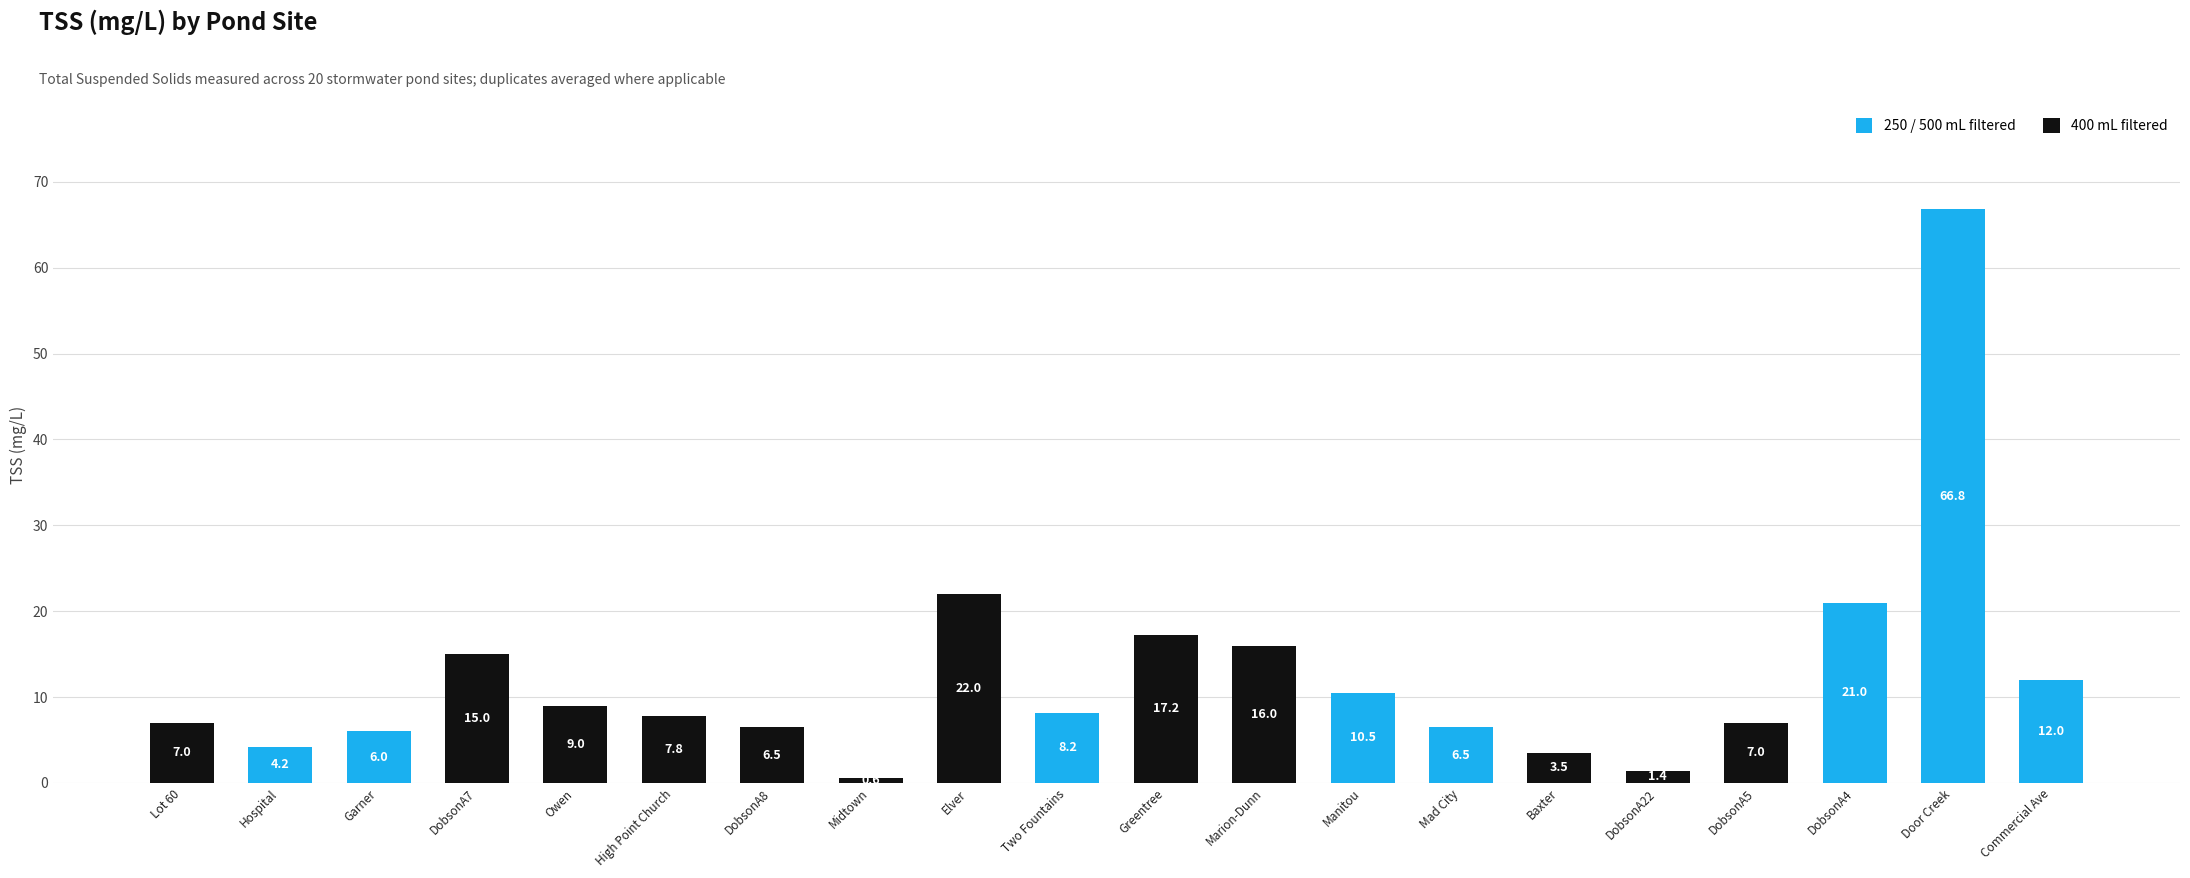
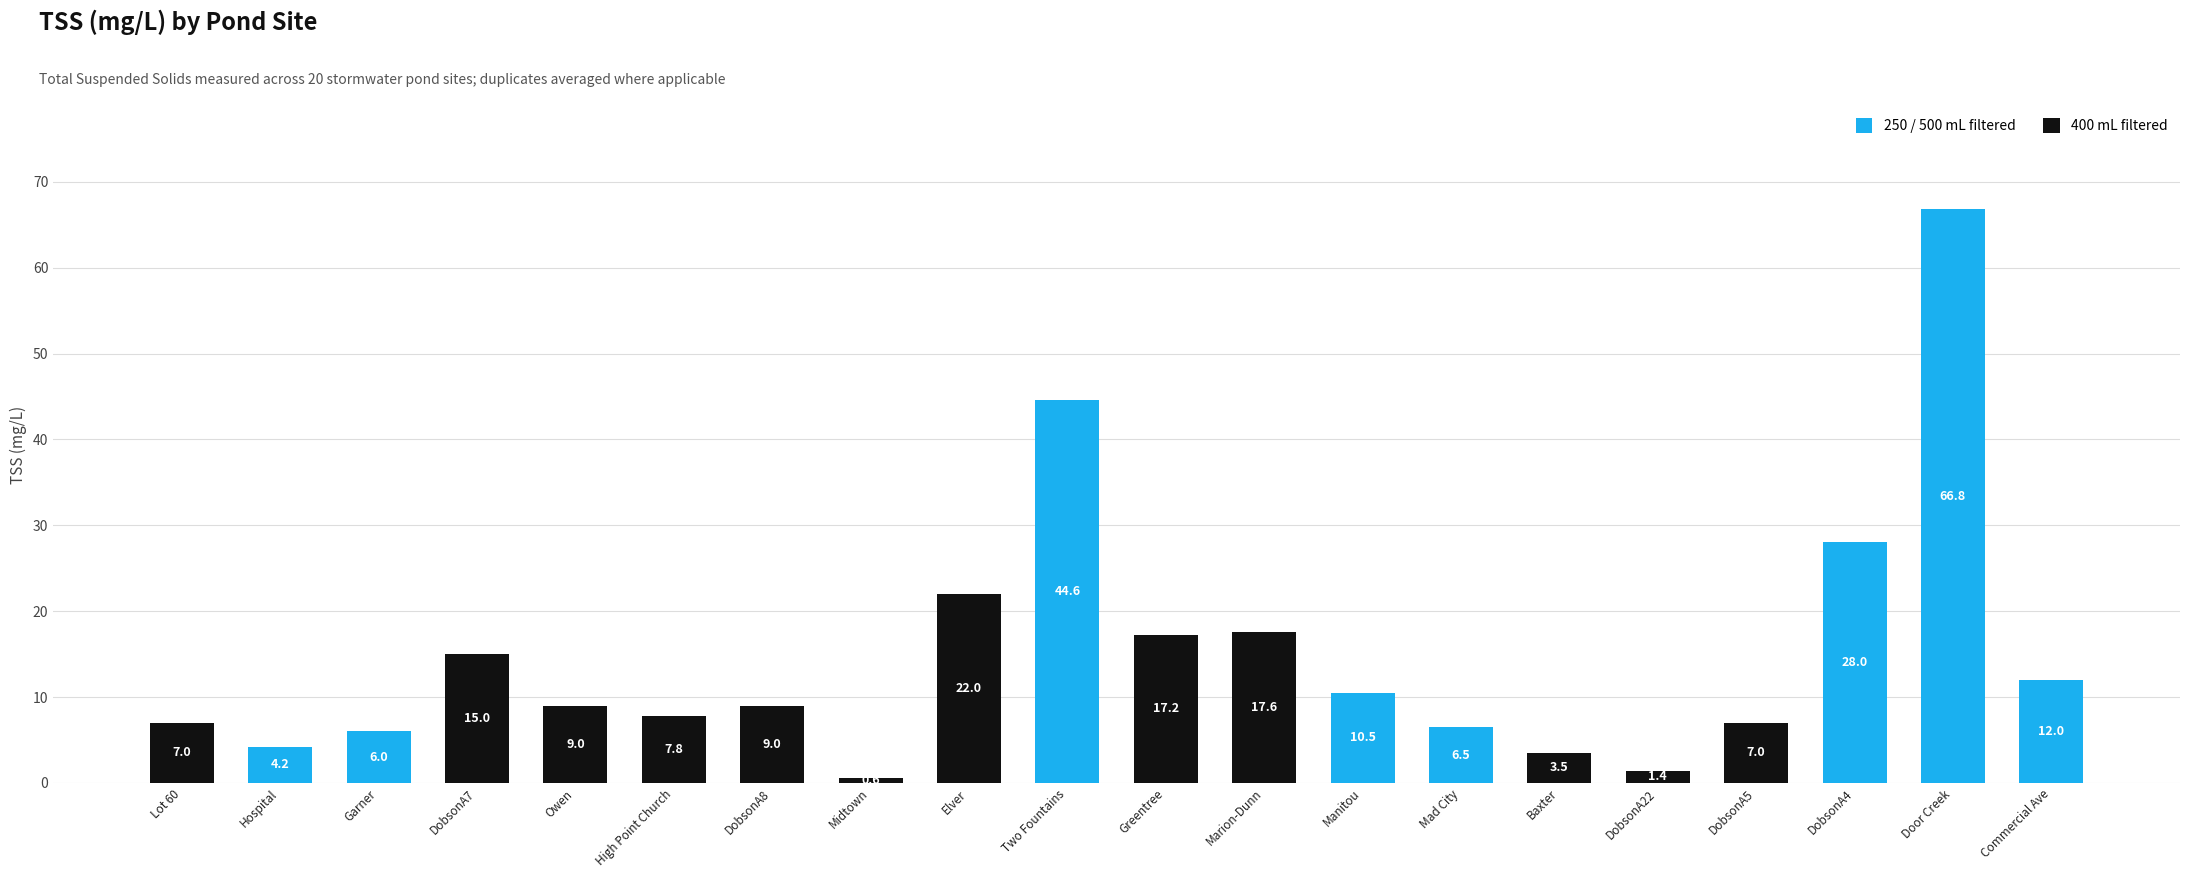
  {
    "Lot 60": 7.0,
    "Hospital": 4.2,
    "Garner": 6.0,
    "DobsonA7": 15.0,
    "Owen": 9.0,
    "High Point Church": 7.8,
-   "DobsonA8": 6.5,
+   "DobsonA8": 9.0,
    "Elver": 22.0,
-   "Two Fountains": 8.2,
+   "Two Fountains": 44.6,
    "Greentree": 17.2,
-   "Marion-Dunn": 16.0,
+   "Marion-Dunn": 17.6,
    "Manitou": 10.5,
    "Mad City": 6.5,
    "Baxter": 3.5,
    "DobsonA22": 1.4,
    "DobsonA5": 7.0,
-   "DobsonA4": 21.0,
+   "DobsonA4": 28.0,
    "Door Creek": 66.8,
    "Commercial Ave": 12.0
  }
